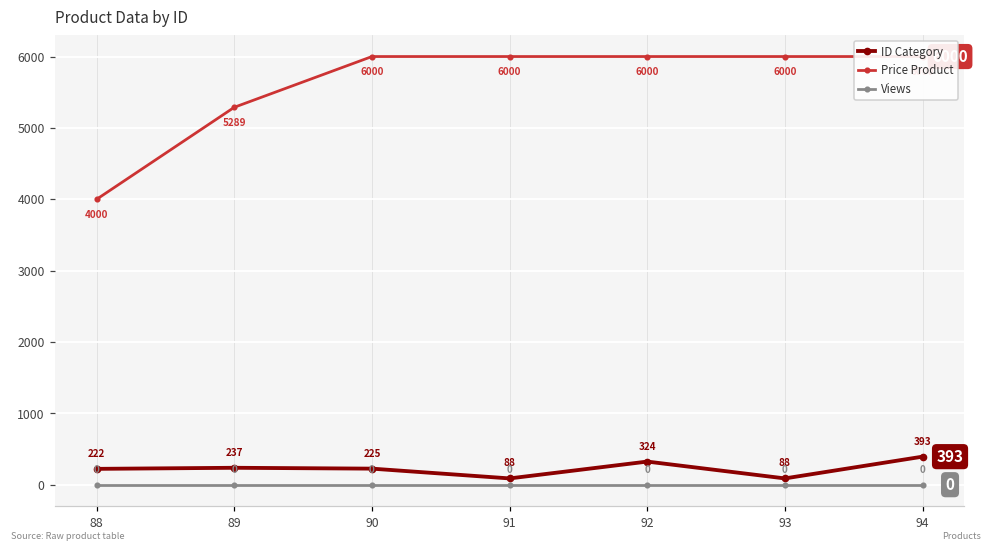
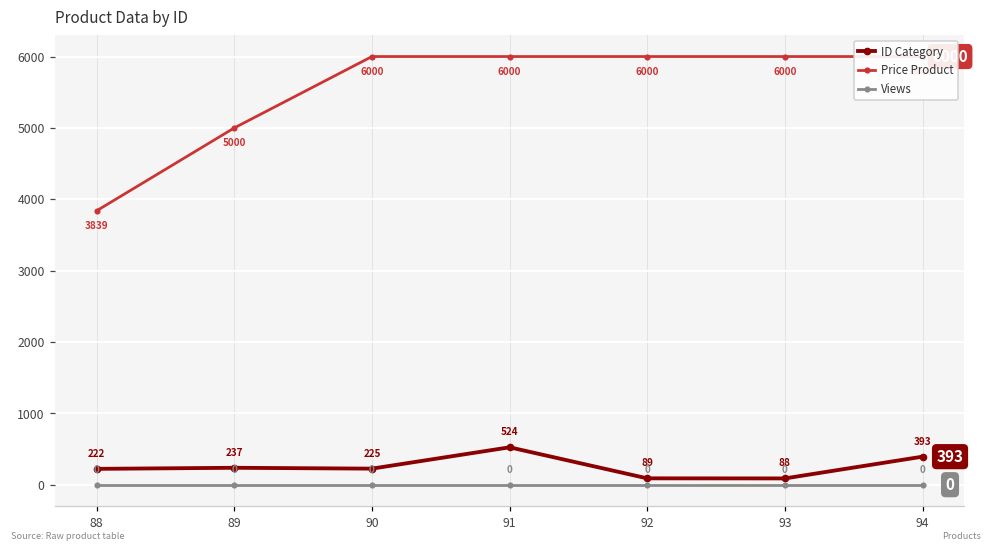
  {
    "ID Category": {
      "88": 222,
      "89": 237,
      "90": 225,
-     "91": 88,
-     "92": 324,
+     "91": 524,
+     "92": 89,
      "94": 393
    },
    "Price Product": {
-     "88": 4000,
-     "89": 5289,
+     "88": 3839,
+     "89": 5000,
      "90": 6000,
      "91": 6000,
      "92": 6000,
      "93": 6000
    },
    "Views": {
      "91": 0,
      "94": 0
    }
  }
